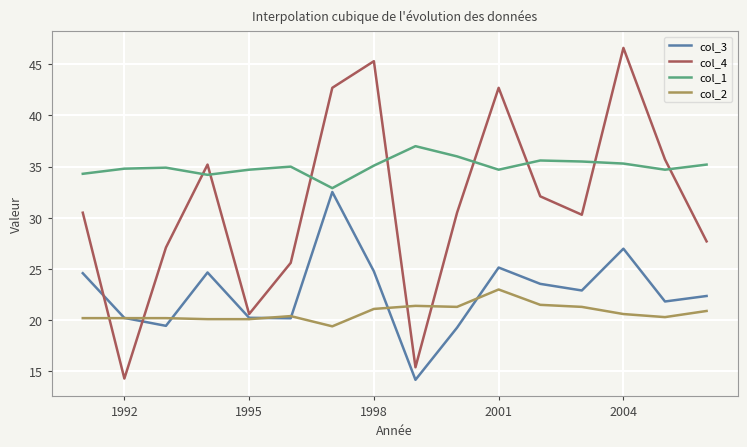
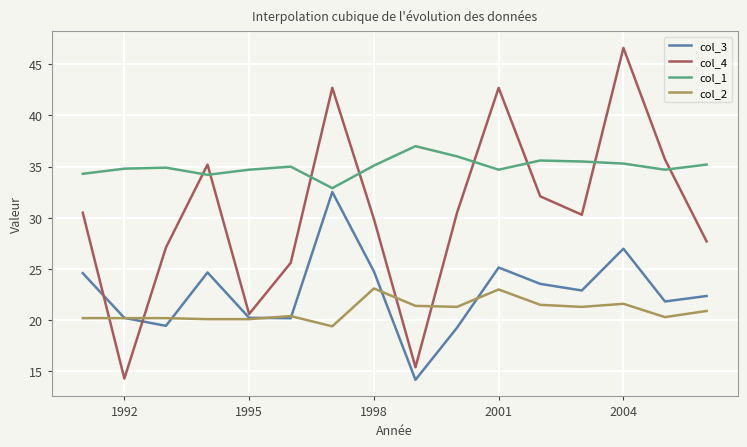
  {
    "col_4": {
      "1992": 14.3,
      "1995": 20.6,
-     "1998": 45.3,
+     "1998": 29.9,
      "2001": 42.7,
      "2004": 46.6
    },
    "col_2": {
-     "1998": 21.1,
+     "1998": 23.1,
      "2001": 23.0,
-     "2004": 20.6
+     "2004": 21.6
    }
  }
